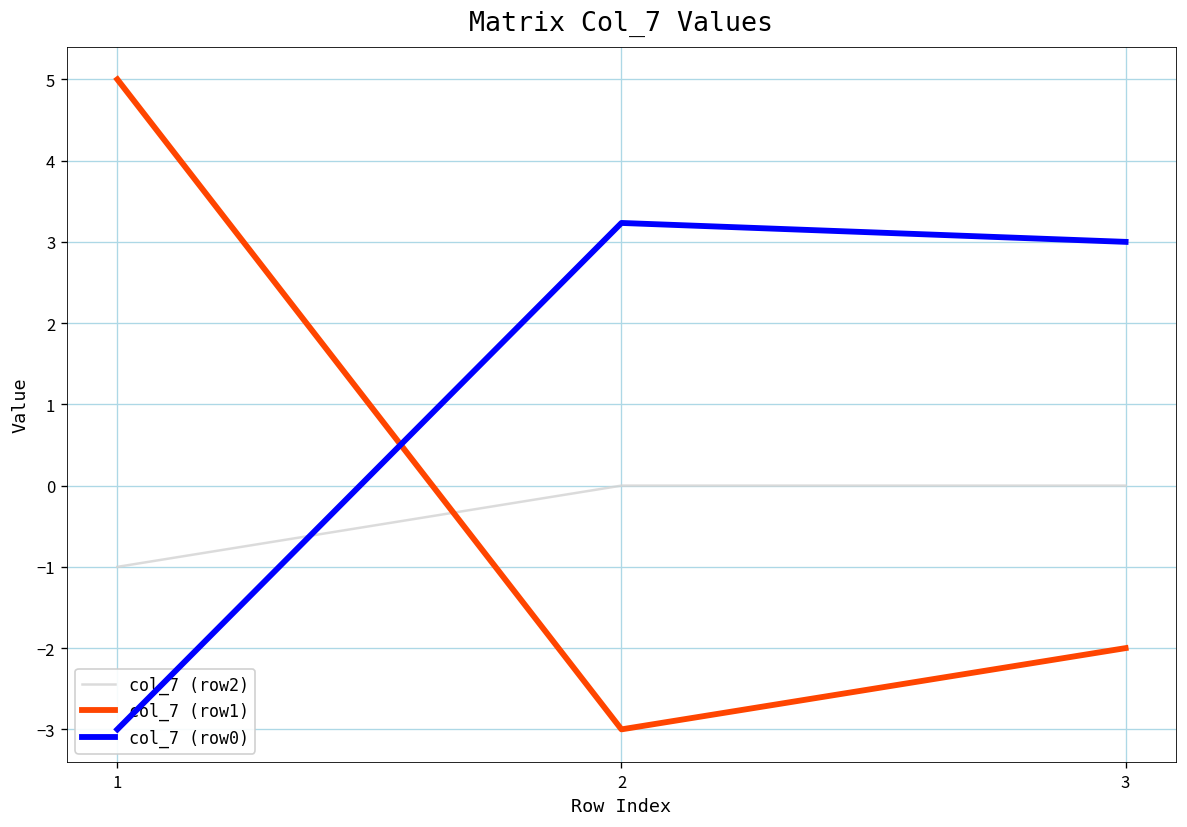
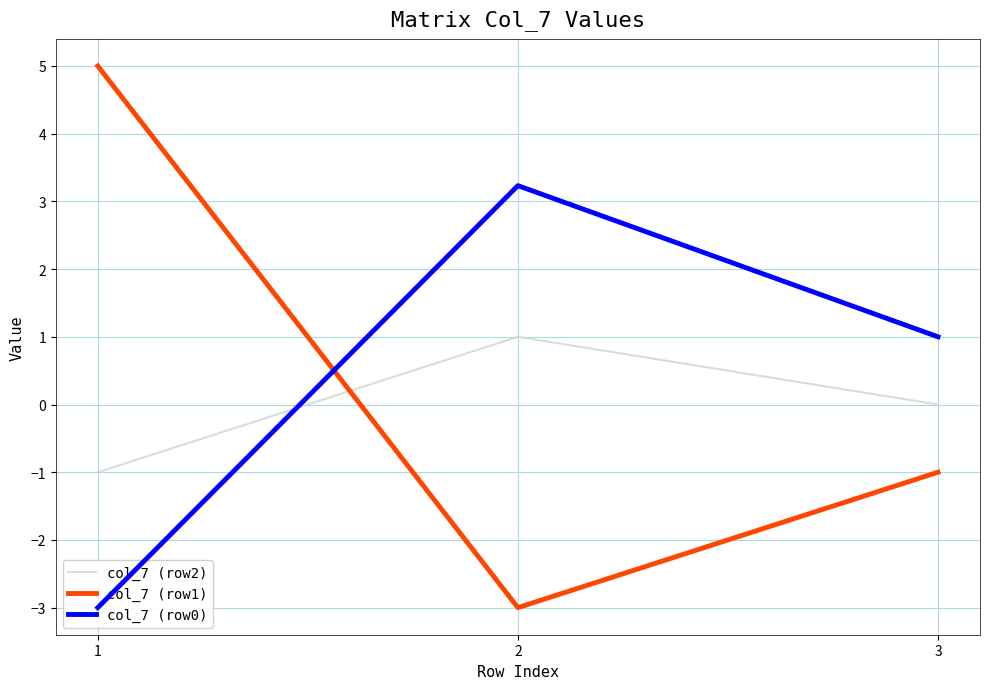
  {
    "col_7 (row2)": {
      "1": -1,
-     "2": 0,
+     "2": 1,
      "3": 0
    },
    "col_7 (row1)": {
      "1": 5,
      "2": -3,
-     "3": -2
+     "3": -1
    },
    "col_7 (row0)": {
      "2": 3.2,
-     "3": 3
+     "3": 1
    }
  }
